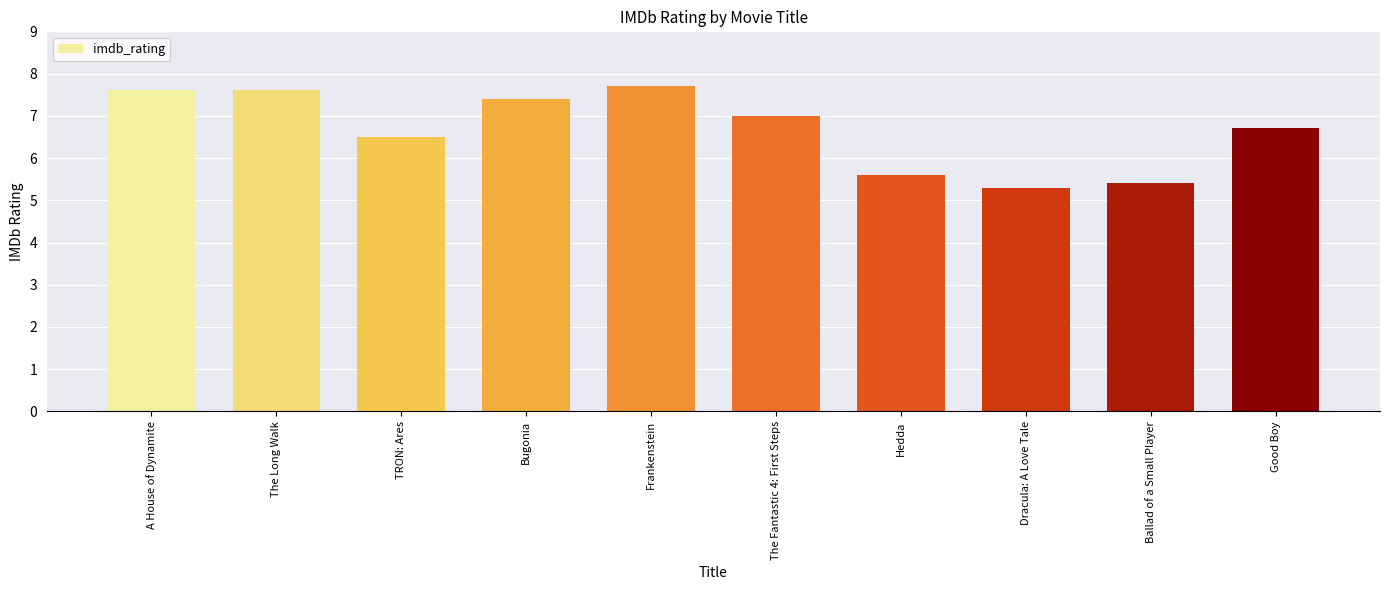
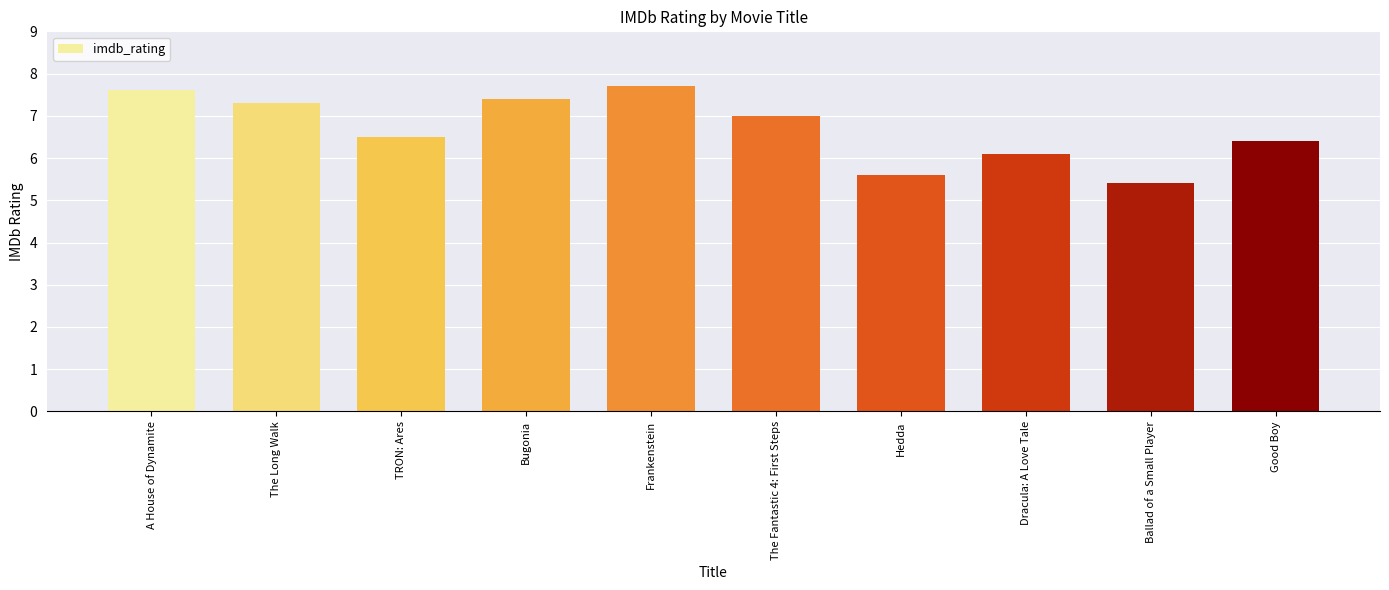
  {
    "A House of Dynamite": 7.6,
-   "The Long Walk": 7.6,
+   "The Long Walk": 7.3,
    "TRON: Ares": 6.5,
    "Bugonia": 7.4,
    "Frankenstein": 7.7,
    "The Fantastic 4: First Steps": 7.0,
    "Hedda": 5.6,
-   "Dracula: A Love Tale": 5.3,
+   "Dracula: A Love Tale": 6.1,
    "Ballad of a Small Player": 5.4,
-   "Good Boy": 6.7
+   "Good Boy": 6.4
  }
